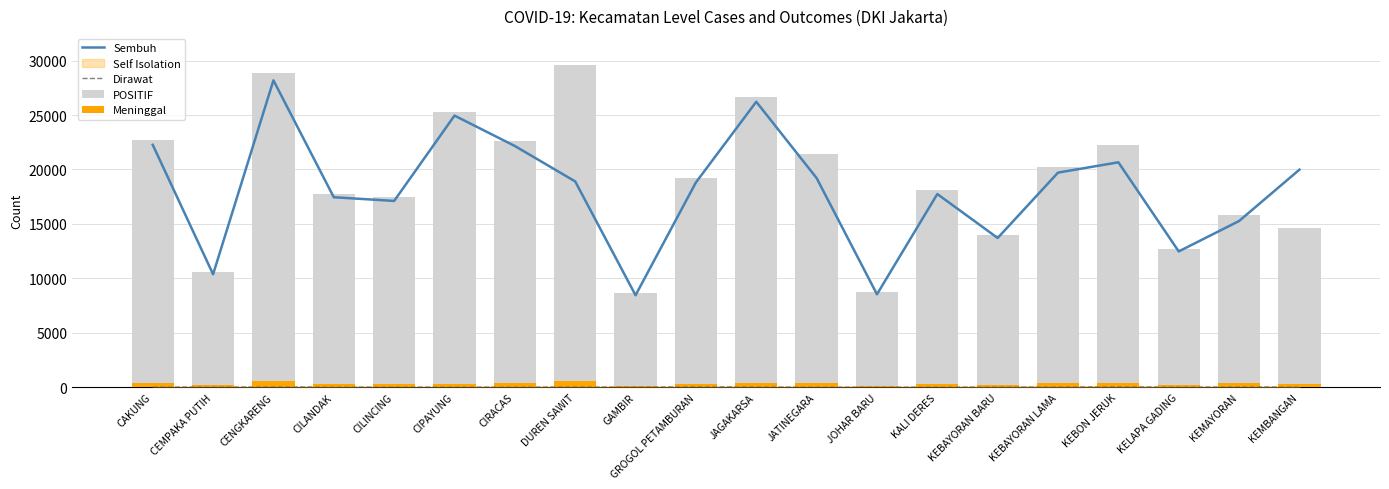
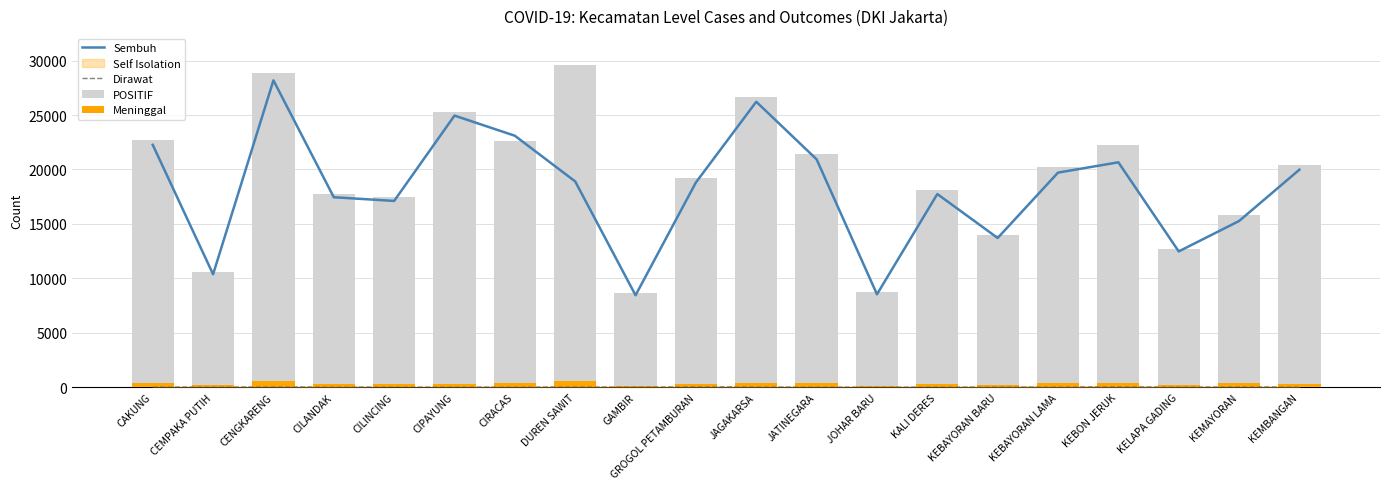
  {
    "Sembuh": {
      "CAKUNG": 22300,
      "CEMPAKA PUTIH": 10400,
      "CENGKARENG": 28200,
      "CILANDAK": 17500,
      "CILINCING": 17100,
      "CIPAYUNG": 25000,
-     "CIRACAS": 22200,
+     "CIRACAS": 23100,
      "DUREN SAWIT": 18900,
      "GAMBIR": 8400,
      "GROGOL PETAMBURAN": 18800,
      "JAGAKARSA": 26200,
-     "JATINEGARA": 19200,
+     "JATINEGARA": 20900,
      "JOHAR BARU": 8500,
      "KALI DERES": 17700,
      "KEBAYORAN BARU": 13700,
      "KEBAYORAN LAMA": 19700,
      "KEBON JERUK": 20700,
      "KELAPA GADING": 12500,
      "KEMAYORAN": 15300,
      "KEMBANGAN": 20000
    },
    "POSITIF": {
      "CAKUNG": 22700,
      "CEMPAKA PUTIH": 10600,
      "CENGKARENG": 28800,
      "CILANDAK": 17800,
      "CILINCING": 17500,
      "CIPAYUNG": 25300,
      "CIRACAS": 22600,
      "DUREN SAWIT": 29600,
      "GAMBIR": 8600,
      "GROGOL PETAMBURAN": 19200,
      "JAGAKARSA": 26700,
      "JATINEGARA": 21400,
      "JOHAR BARU": 8700,
      "KALI DERES": 18100,
      "KEBAYORAN BARU": 14000,
      "KEBAYORAN LAMA": 20200,
      "KEBON JERUK": 22300,
      "KELAPA GADING": 12700,
      "KEMAYORAN": 15900,
-     "KEMBANGAN": 14600
+     "KEMBANGAN": 20400
    }
  }
